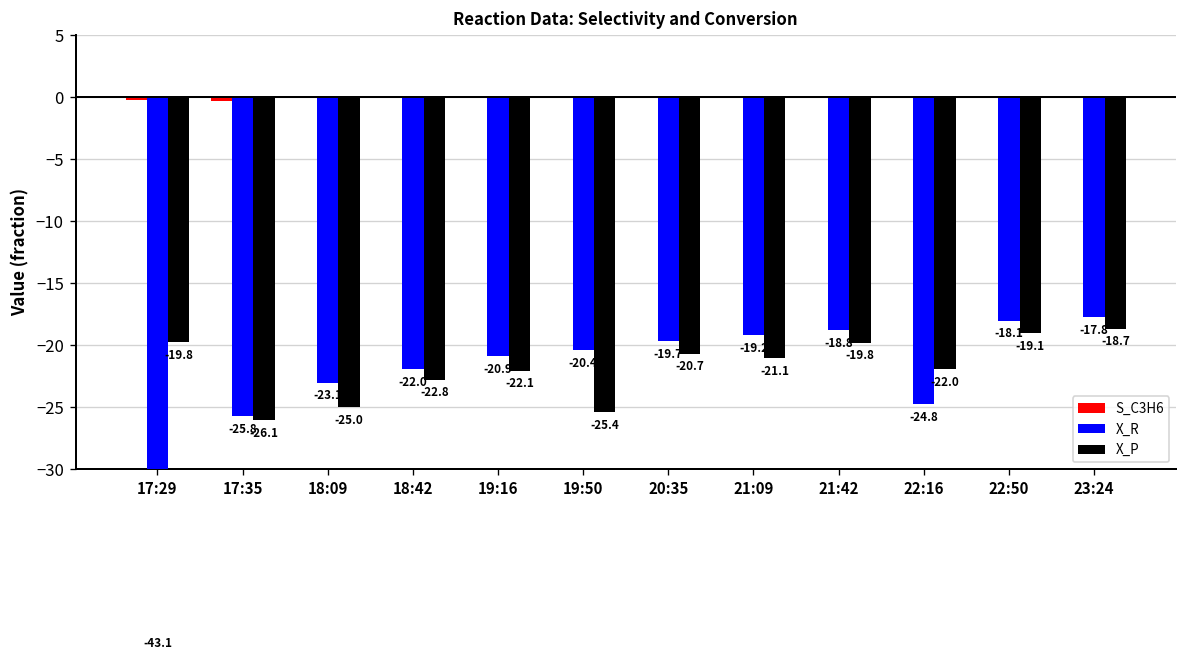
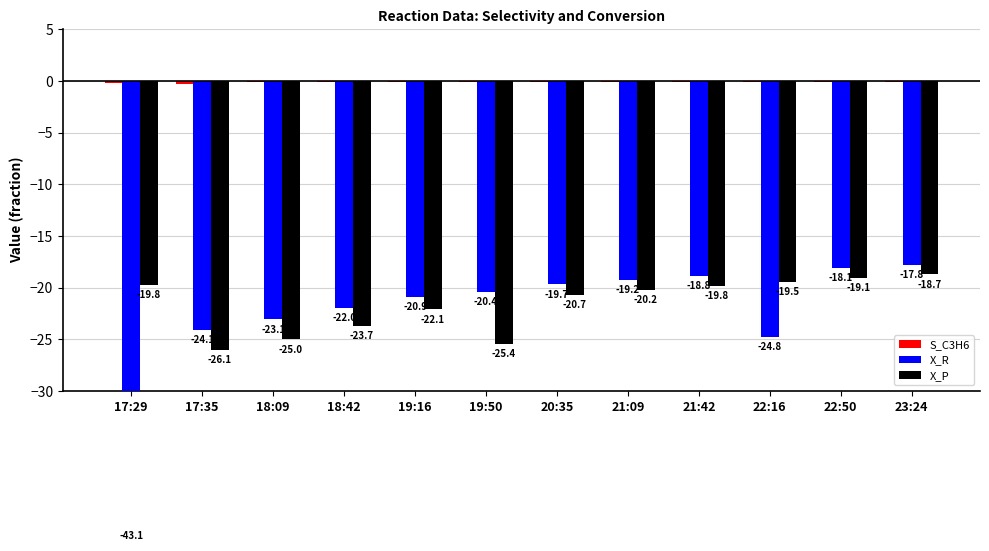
  {
    "S_C3H6": {
      "17:35": -0.3
    },
    "X_R": {
-     "17:35": -25.8,
+     "17:35": -24.1,
      "18:09": -23.1,
      "18:42": -22.0,
      "19:16": -20.9,
      "19:50": -20.4,
      "20:35": -19.7,
      "21:09": -19.2,
      "21:42": -18.8,
      "22:16": -24.8,
      "22:50": -18.1,
      "23:24": -17.8
    },
    "X_P": {
      "17:29": -19.8,
      "18:09": -25.0,
-     "18:42": -22.8,
+     "18:42": -23.7,
      "19:16": -22.1,
      "19:50": -25.4,
      "20:35": -20.7,
-     "21:09": -21.1,
+     "21:09": -20.2,
      "21:42": -19.8,
-     "22:16": -22.0,
+     "22:16": -19.5,
      "22:50": -19.1,
      "23:24": -18.7
    }
  }
